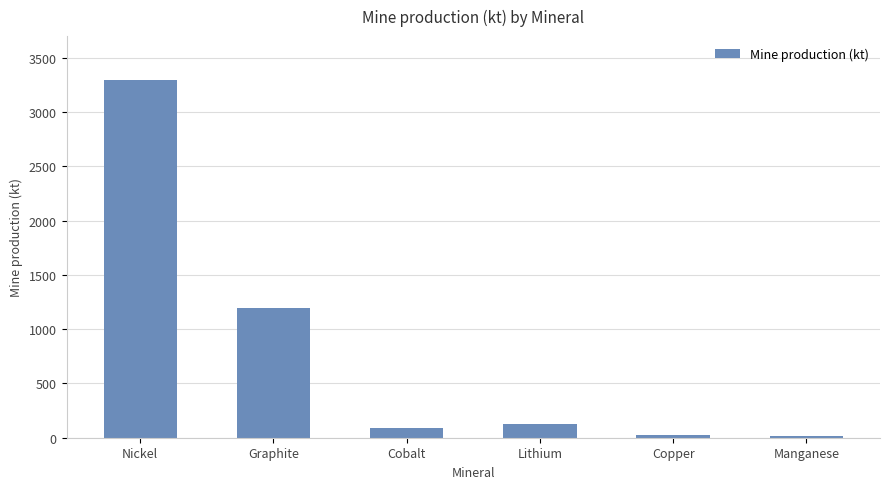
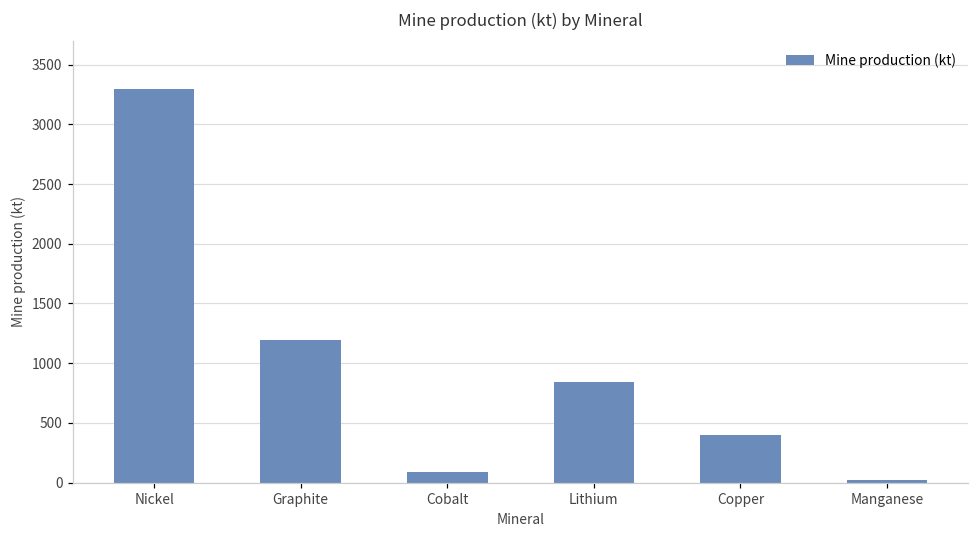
  {
    "Nickel": 3300,
    "Graphite": 1200,
    "Cobalt": 90,
-   "Lithium": 130,
-   "Copper": 30
+   "Lithium": 840,
+   "Copper": 400
  }
